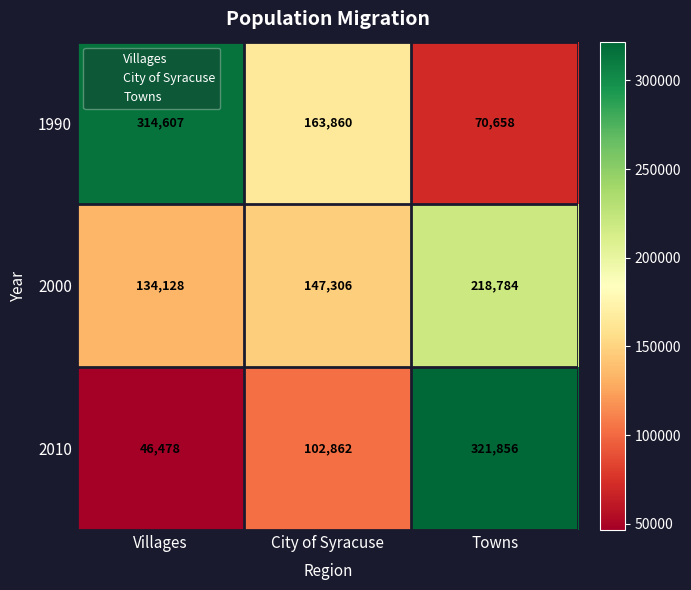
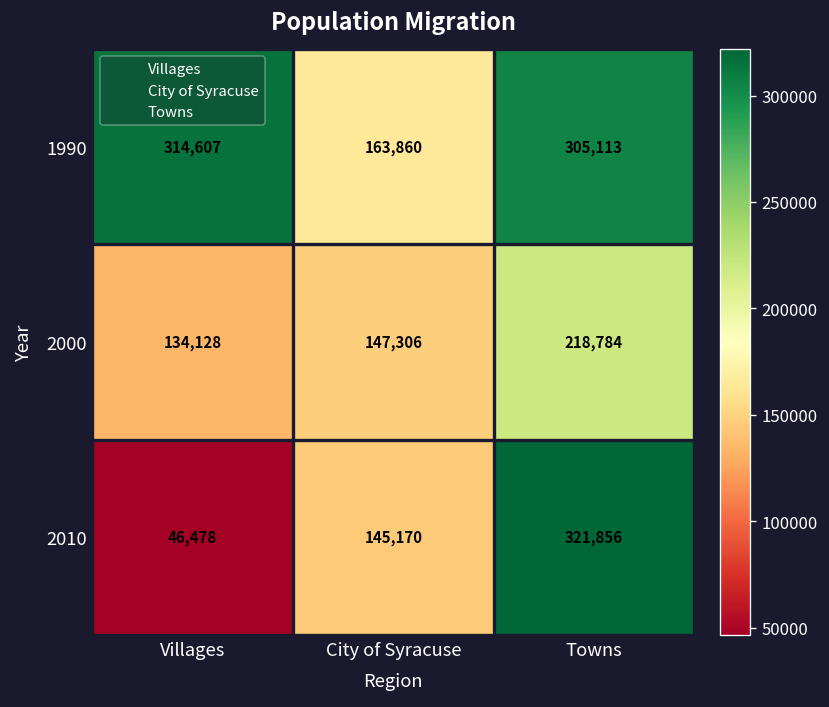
  {
    "1990": {
      "Villages": "314,607",
      "City of Syracuse": "163,860",
-     "Towns": "70,658"
+     "Towns": "305,113"
    },
    "2000": {
      "Villages": "134,128",
      "City of Syracuse": "147,306",
      "Towns": "218,784"
    },
    "2010": {
      "Villages": "46,478",
-     "City of Syracuse": "102,862",
+     "City of Syracuse": "145,170",
      "Towns": "321,856"
    }
  }
